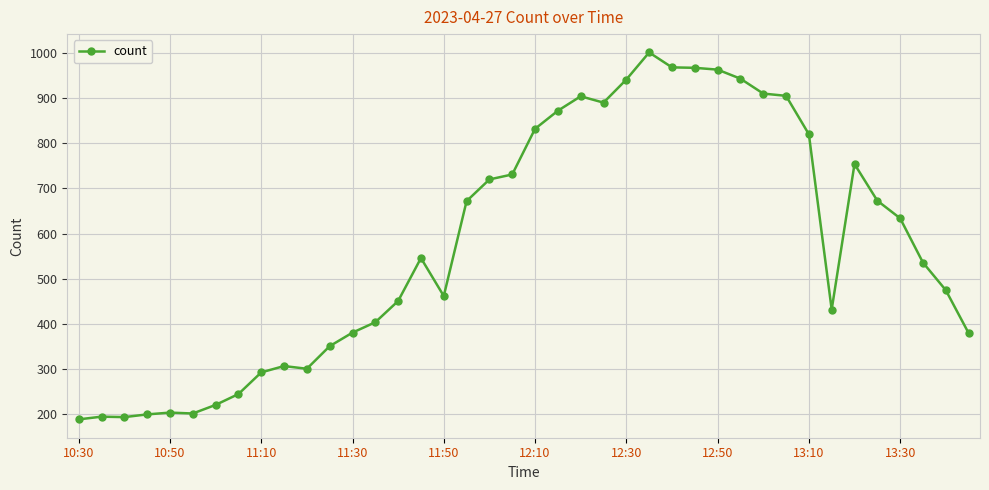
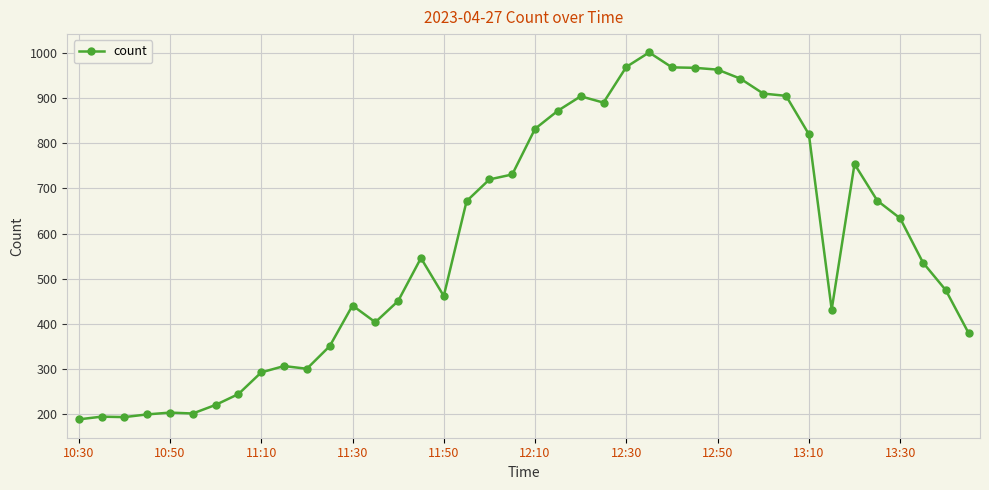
  {
    "10:30": 190,
    "10:50": 200,
    "11:10": 290,
-   "11:30": 380,
+   "11:30": 440,
    "11:50": 460,
    "12:10": 830,
-   "12:30": 940,
+   "12:30": 970,
    "12:50": 960,
    "13:10": 820,
    "13:30": 630
  }
